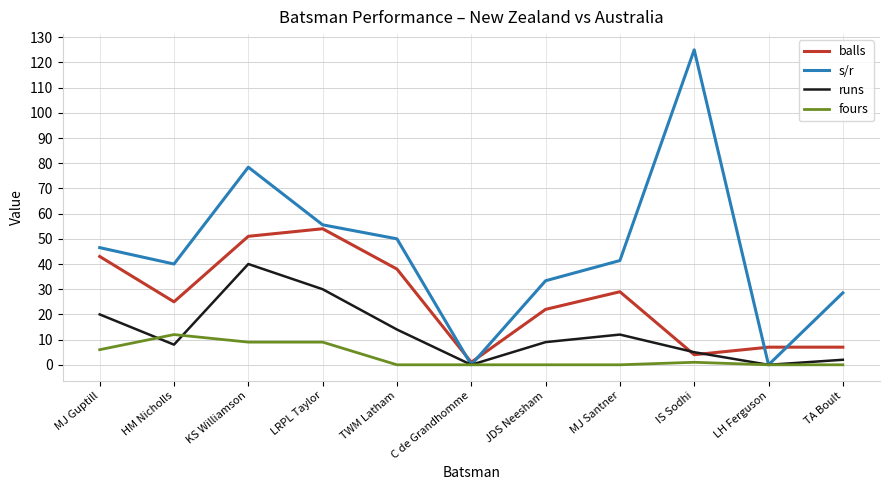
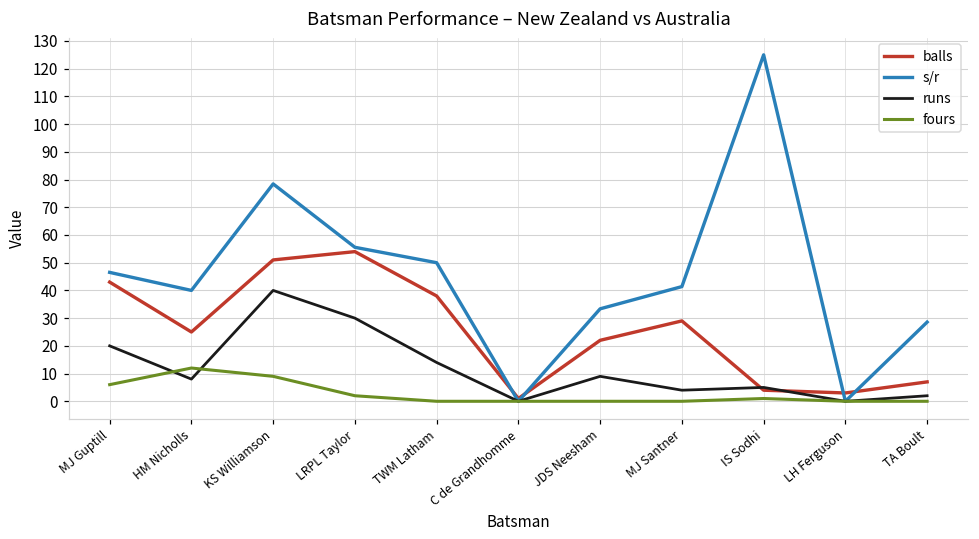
  {
    "balls": {
      "MJ Guptill": 43,
      "HM Nicholls": 25,
      "KS Williamson": 51,
      "LRPL Taylor": 54,
      "TWM Latham": 38,
      "JDS Neesham": 22,
      "MJ Santner": 29,
-     "LH Ferguson": 7,
+     "LH Ferguson": 3,
      "TA Boult": 7
    },
    "s/r": {
      "MJ Guptill": 47,
      "HM Nicholls": 40,
      "KS Williamson": 78,
      "LRPL Taylor": 56,
      "TWM Latham": 50,
      "JDS Neesham": 33,
      "MJ Santner": 41,
      "IS Sodhi": 125,
      "TA Boult": 29
    },
    "runs": {
      "MJ Guptill": 20,
      "HM Nicholls": 8,
      "KS Williamson": 40,
      "LRPL Taylor": 30,
      "TWM Latham": 14,
      "JDS Neesham": 9,
-     "MJ Santner": 12,
+     "MJ Santner": 4,
      "TA Boult": 2
    },
    "fours": {
      "MJ Guptill": 6,
      "HM Nicholls": 12,
      "KS Williamson": 9,
-     "LRPL Taylor": 9,
+     "LRPL Taylor": 2,
      "TWM Latham": 0,
      "JDS Neesham": 0,
      "MJ Santner": 0,
      "IS Sodhi": 1,
      "TA Boult": 0
    }
  }
